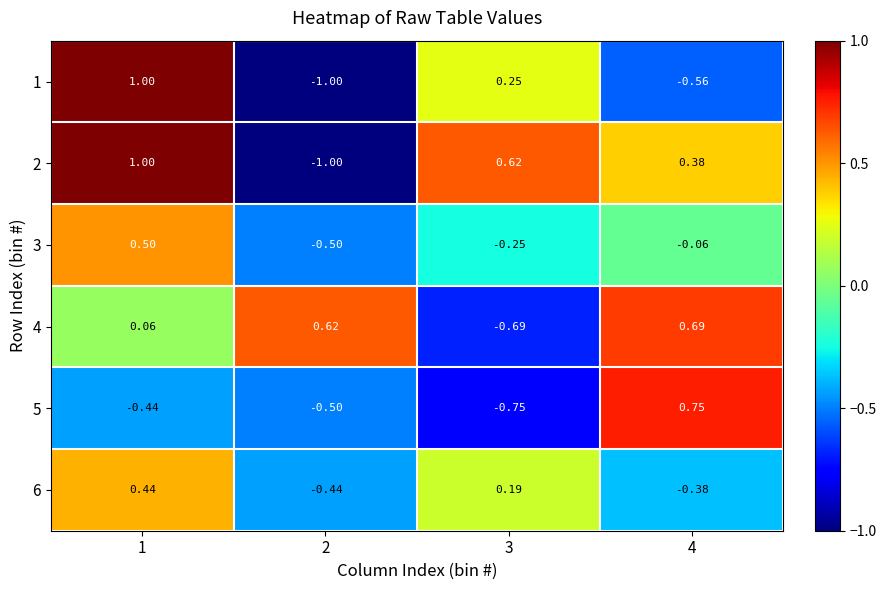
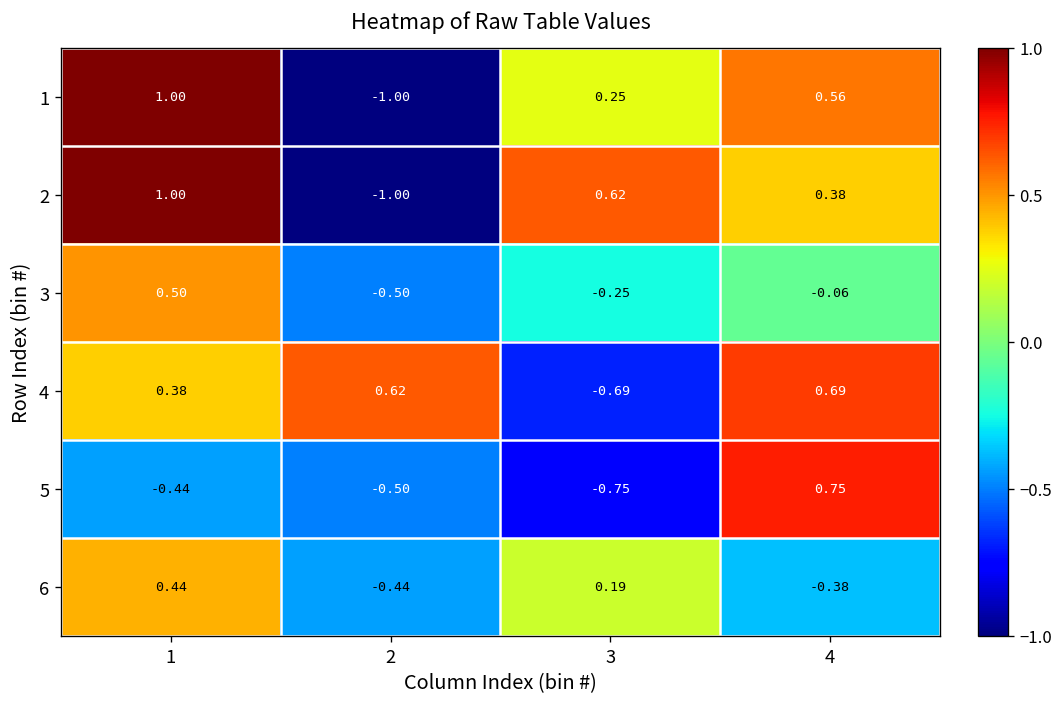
  {
    "1": {
      "1": 1.00,
      "2": -1.00,
      "3": 0.25,
-     "4": -0.56
+     "4": 0.56
    },
    "2": {
      "1": 1.00,
      "2": -1.00,
      "3": 0.62,
      "4": 0.38
    },
    "3": {
      "1": 0.50,
      "2": -0.50,
      "3": -0.25,
      "4": -0.06
    },
    "4": {
-     "1": 0.06,
+     "1": 0.38,
      "2": 0.62,
      "3": -0.69,
      "4": 0.69
    },
    "5": {
      "1": -0.44,
      "2": -0.50,
      "3": -0.75,
      "4": 0.75
    },
    "6": {
      "1": 0.44,
      "2": -0.44,
      "3": 0.19,
      "4": -0.38
    }
  }
